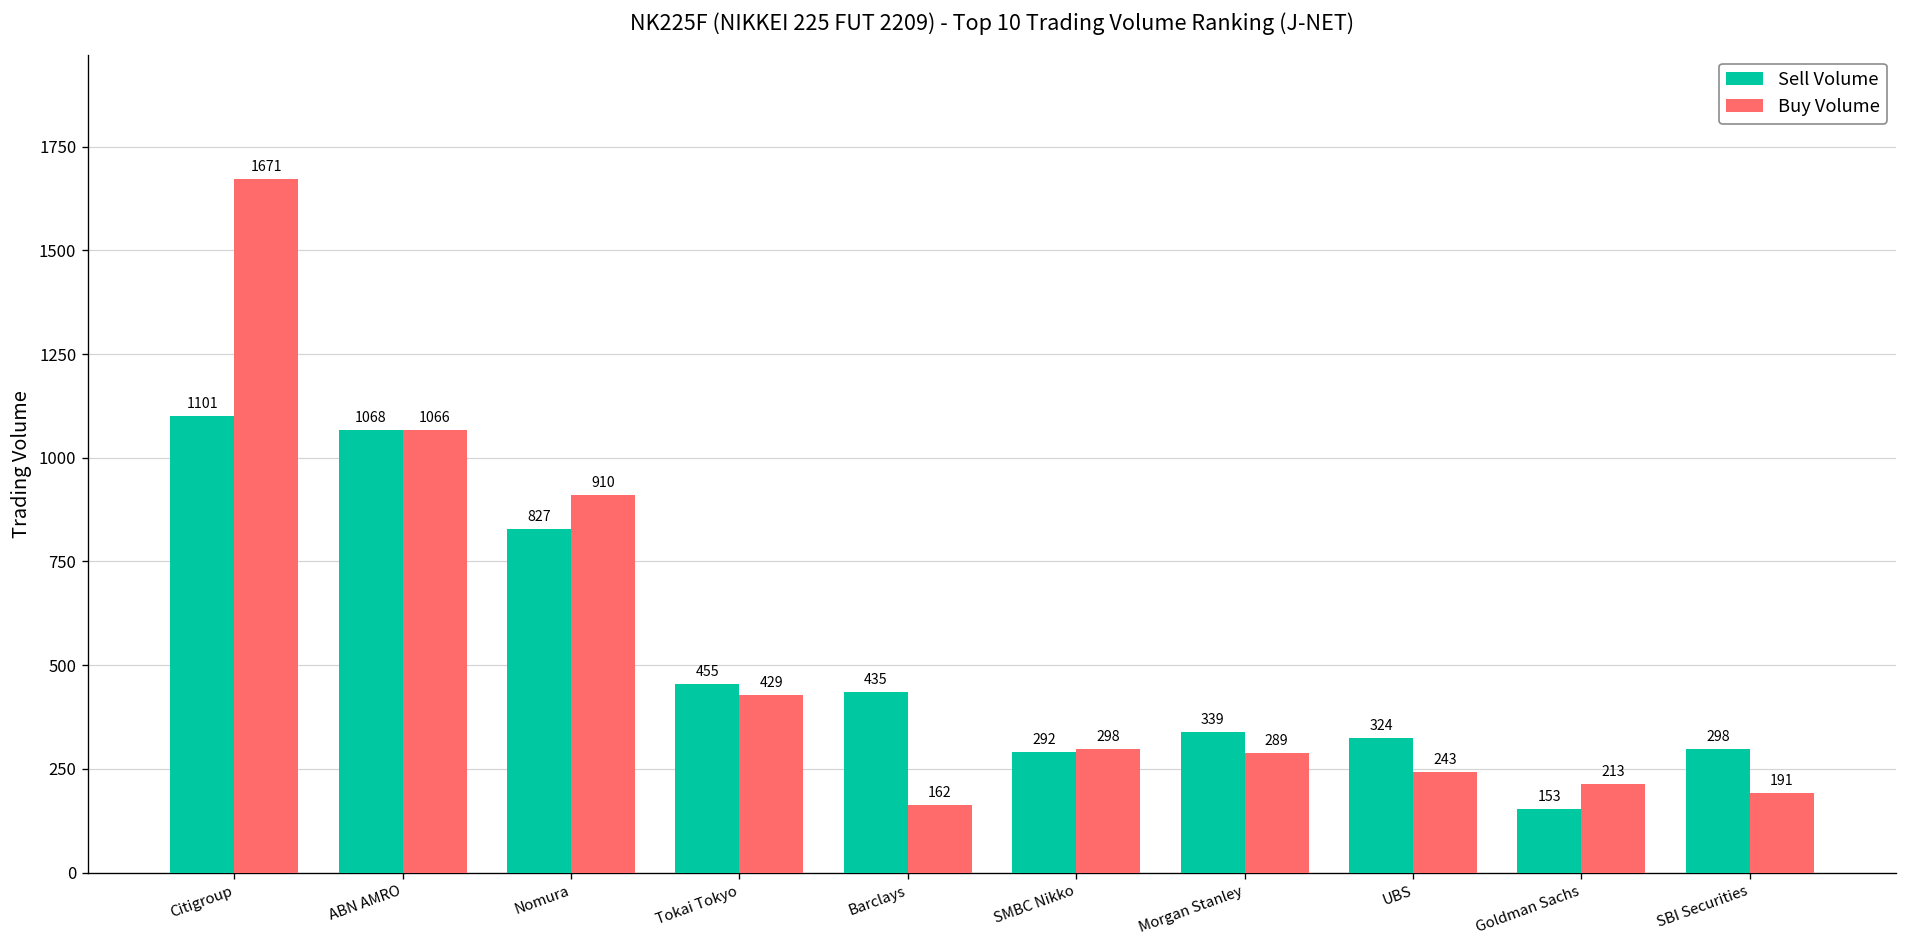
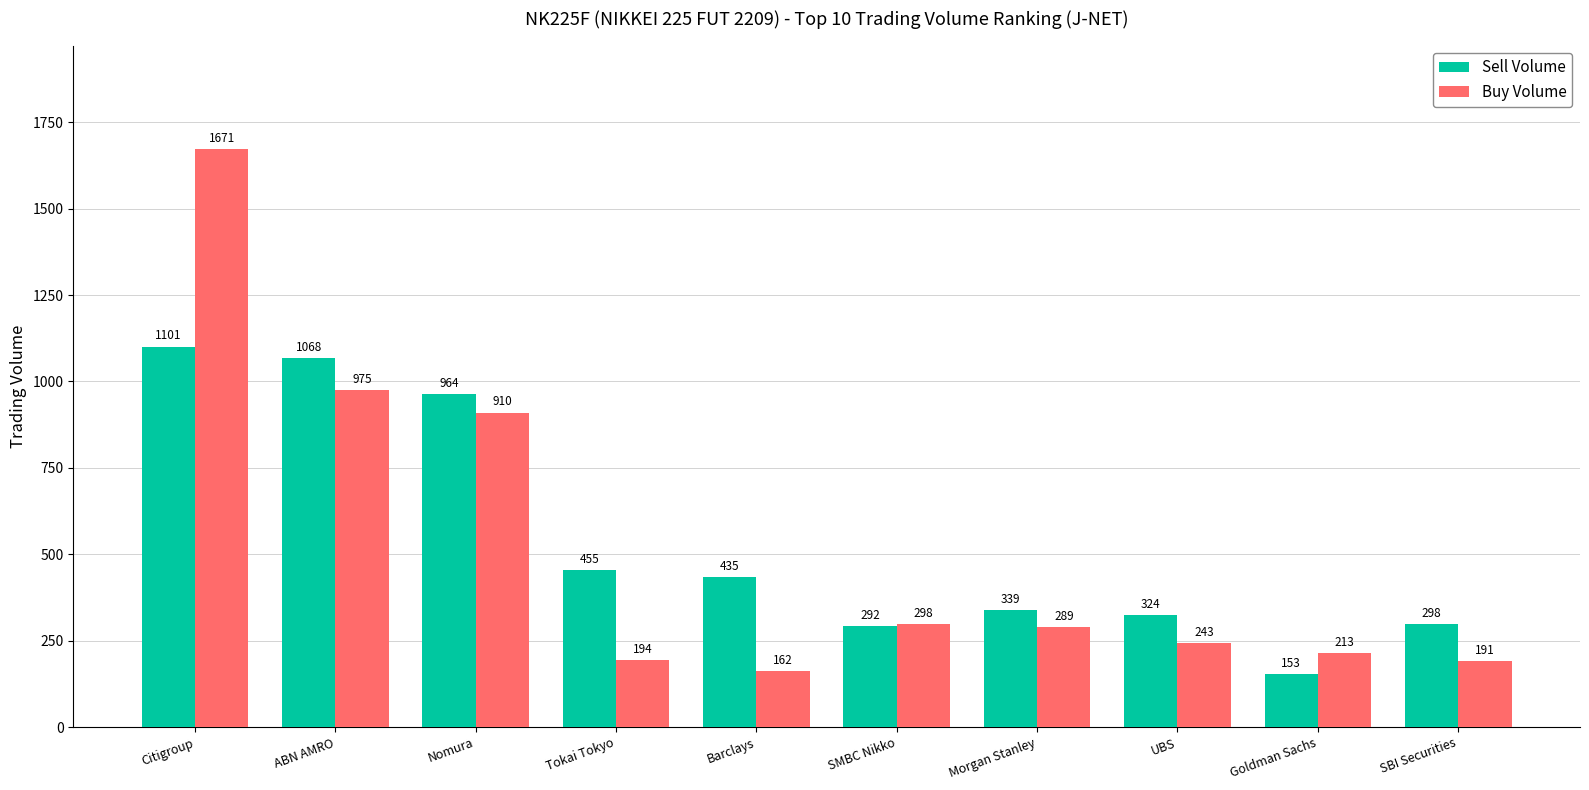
  {
    "Sell Volume": {
      "Citigroup": 1101,
      "ABN AMRO": 1068,
-     "Nomura": 827,
+     "Nomura": 964,
      "Tokai Tokyo": 455,
      "Barclays": 435,
      "SMBC Nikko": 292,
      "Morgan Stanley": 339,
      "UBS": 324,
      "Goldman Sachs": 153,
      "SBI Securities": 298
    },
    "Buy Volume": {
      "Citigroup": 1671,
-     "ABN AMRO": 1066,
+     "ABN AMRO": 975,
      "Nomura": 910,
-     "Tokai Tokyo": 429,
+     "Tokai Tokyo": 194,
      "Barclays": 162,
      "SMBC Nikko": 298,
      "Morgan Stanley": 289,
      "UBS": 243,
      "Goldman Sachs": 213,
      "SBI Securities": 191
    }
  }
